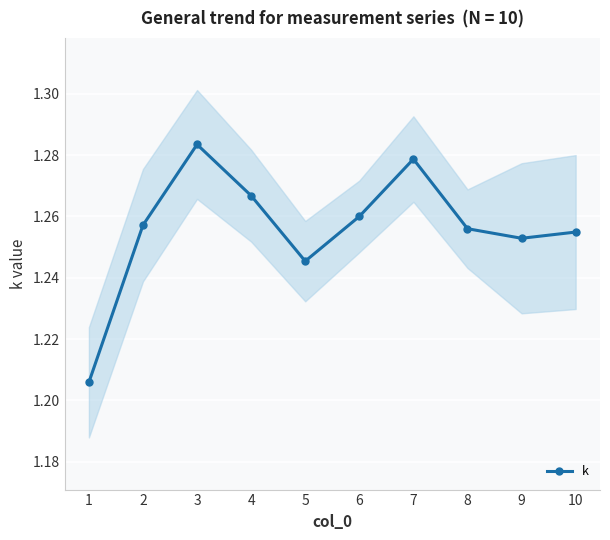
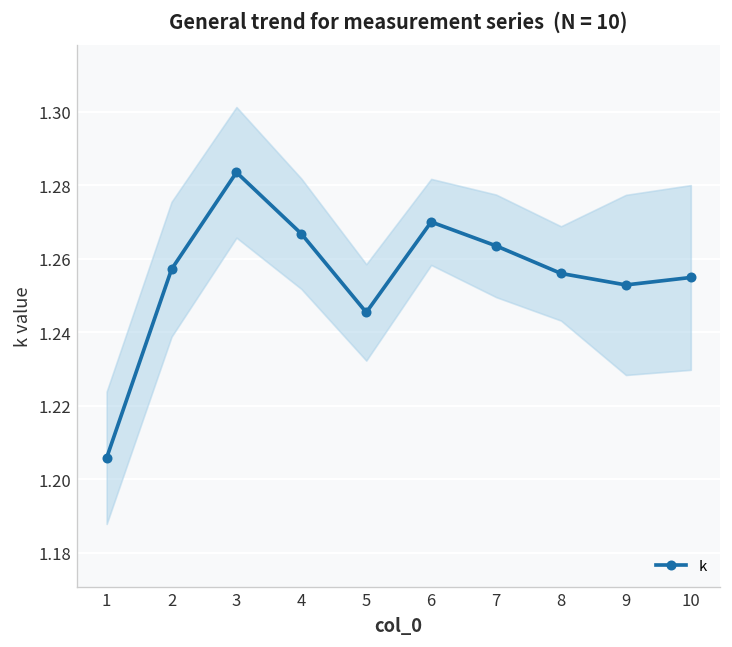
  {
    "k": {
      "1": 1.206,
      "2": 1.257,
      "3": 1.283,
      "4": 1.267,
      "5": 1.245,
-     "6": 1.26,
-     "7": 1.279,
+     "6": 1.27,
+     "7": 1.263,
      "8": 1.256,
      "9": 1.253,
      "10": 1.255
    }
  }
